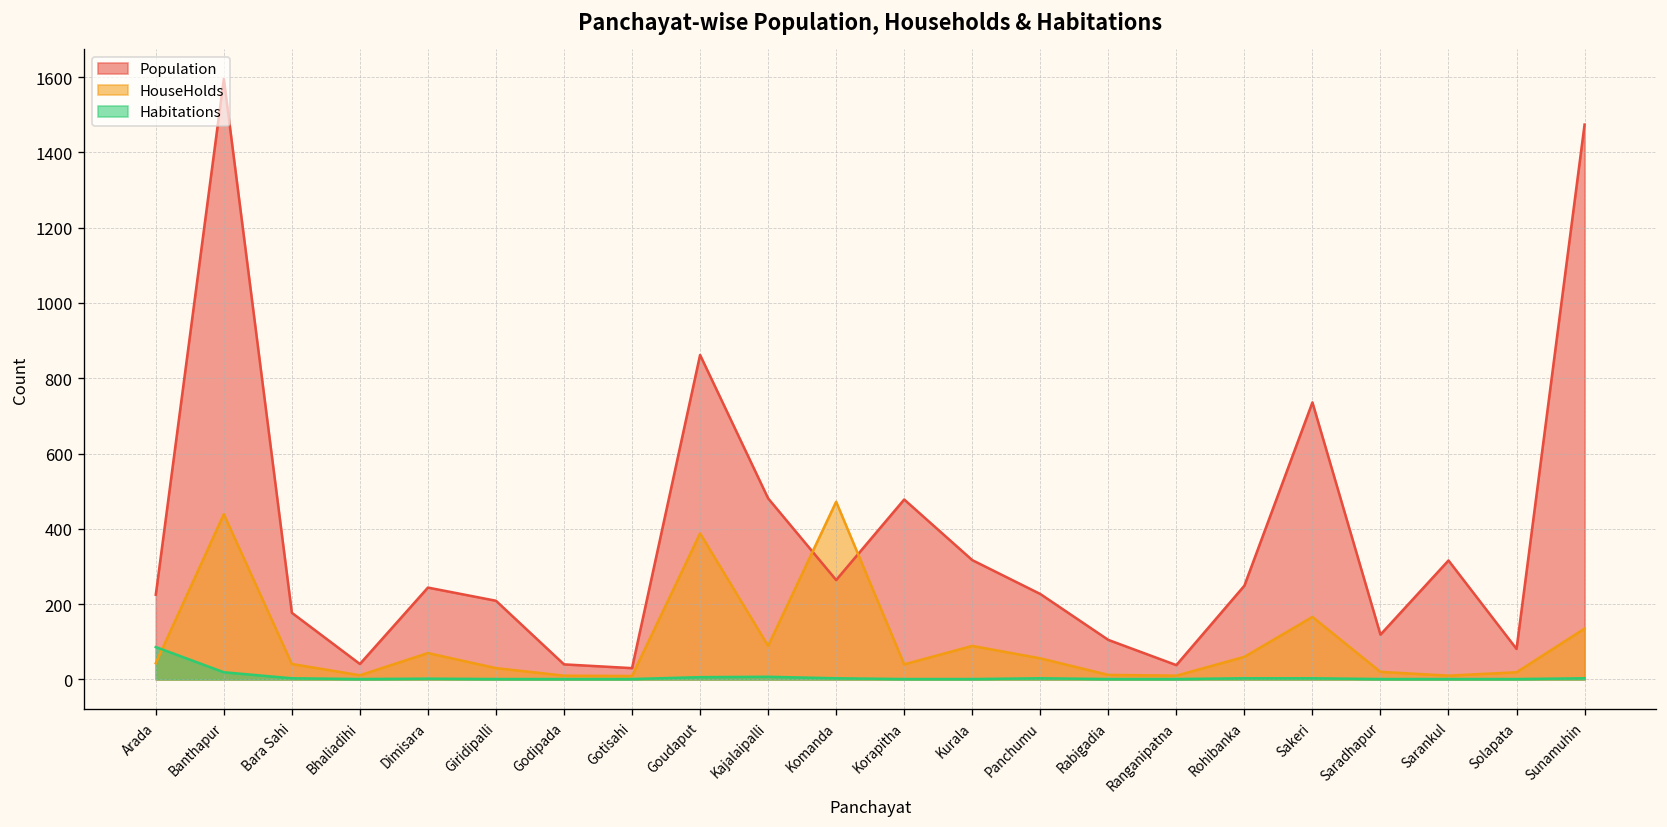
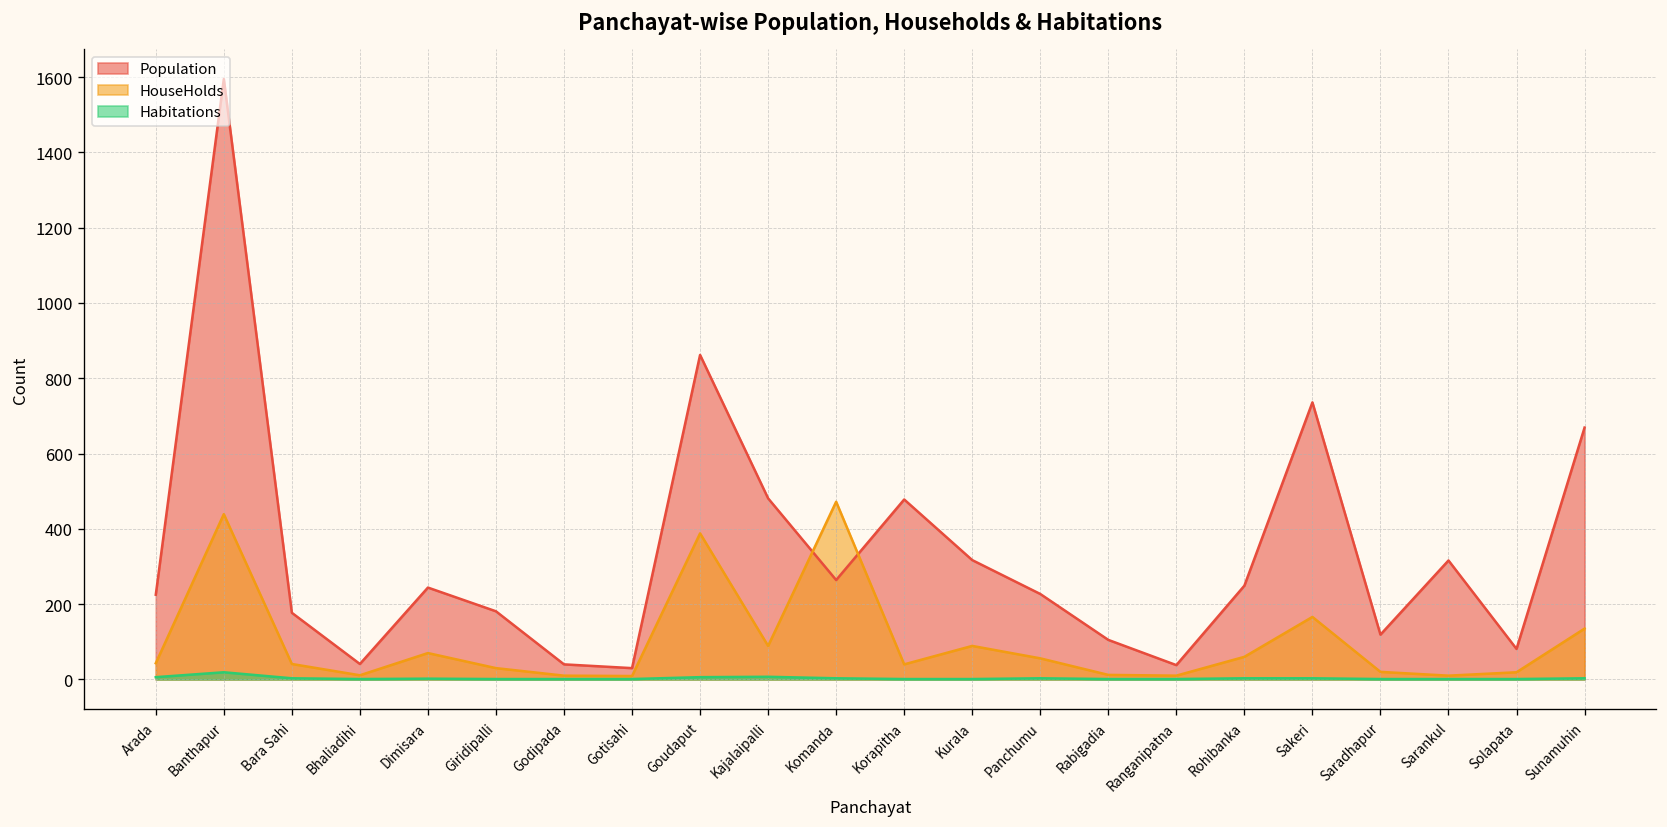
  {
    "Population": {
      "Arada": 230,
      "Bara Sahi": 180,
      "Bhaliadihi": 40,
      "Dimisara": 240,
-     "Giridipalli": 210,
+     "Giridipalli": 180,
      "Godipada": 40,
      "Gotisahi": 30,
      "Goudaput": 860,
      "Kajalaipalli": 480,
      "Komanda": 260,
      "Korapitha": 480,
      "Kurala": 320,
      "Panchumu": 230,
      "Rabigadia": 110,
      "Ranganipatna": 40,
      "Rohibanka": 250,
      "Sakeri": 740,
      "Saradhapur": 120,
      "Sarankul": 320,
      "Solapata": 80,
-     "Sunamuhin": 1470
+     "Sunamuhin": 670
    },
    "HouseHolds": {
      "Arada": 40,
      "Banthapur": 440,
      "Bara Sahi": 40,
      "Bhaliadihi": 10,
      "Dimisara": 70,
      "Giridipalli": 30,
      "Godipada": 10,
      "Goudaput": 390,
      "Kajalaipalli": 90,
      "Komanda": 470,
      "Korapitha": 40,
      "Kurala": 90,
      "Panchumu": 60,
      "Rabigadia": 10,
      "Ranganipatna": 10,
      "Rohibanka": 60,
      "Sakeri": 170,
      "Saradhapur": 20,
      "Sarankul": 10,
      "Solapata": 20,
      "Sunamuhin": 140
    },
    "Habitations": {
-     "Arada": 90,
+     "Arada": 10,
      "Banthapur": 20,
      "Bara Sahi": 0,
      "Bhaliadihi": 0,
      "Dimisara": 0,
      "Giridipalli": 0,
      "Godipada": 0,
      "Goudaput": 10,
      "Kajalaipalli": 10,
      "Komanda": 0,
      "Korapitha": 0,
      "Kurala": 0,
      "Panchumu": 0,
      "Rabigadia": 0,
      "Ranganipatna": 0,
      "Rohibanka": 0,
      "Sakeri": 0,
      "Saradhapur": 0,
      "Sarankul": 0,
      "Solapata": 0,
      "Sunamuhin": 0
    }
  }
